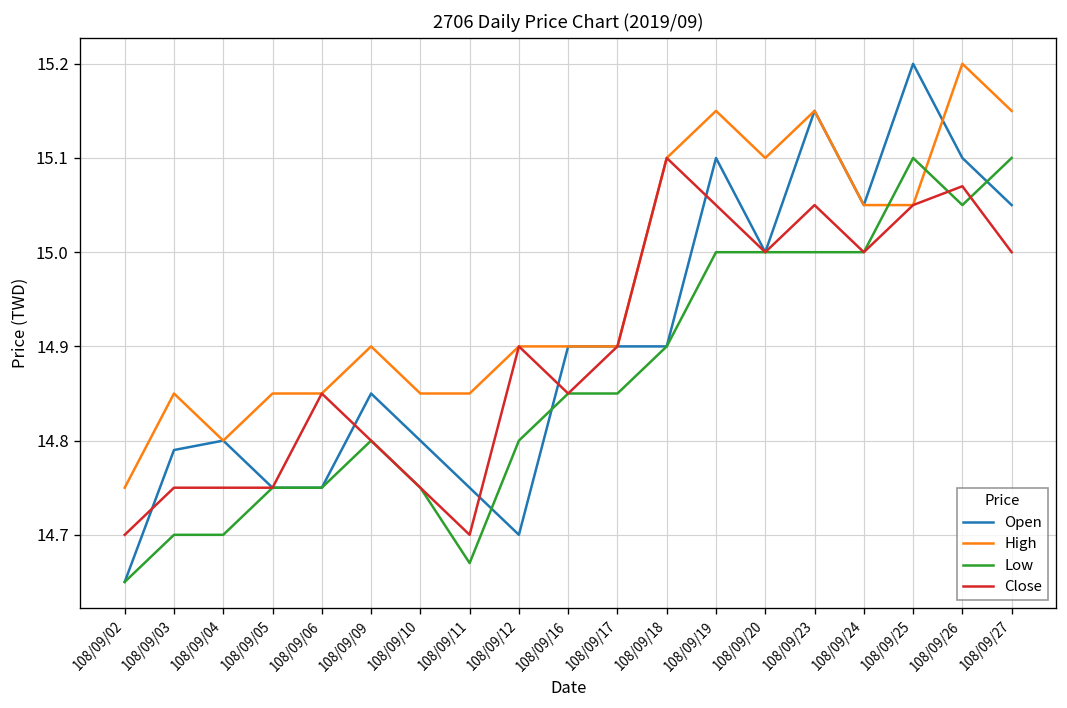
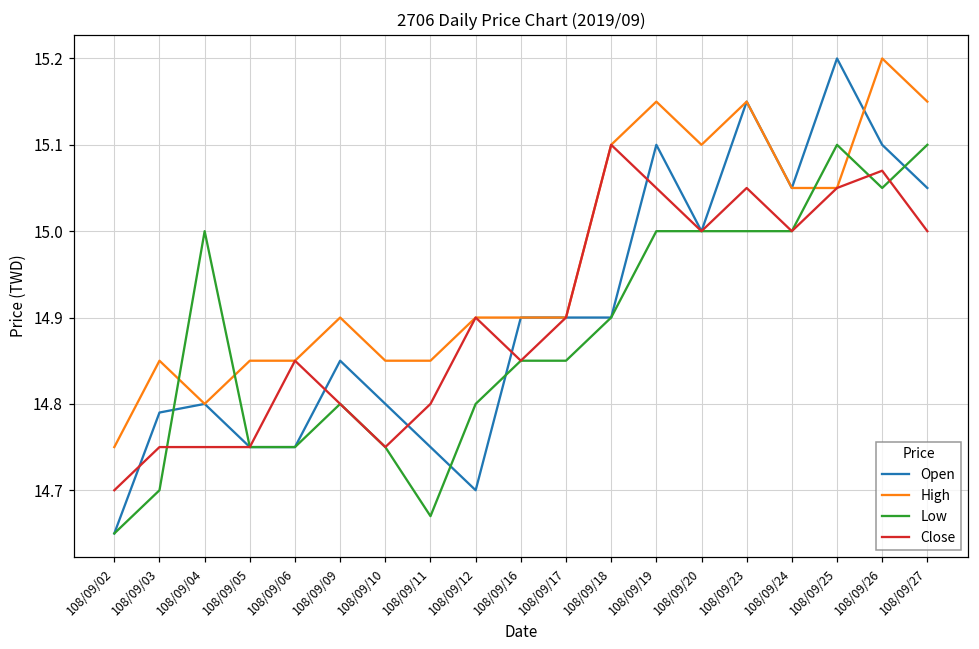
  {
    "Open": {
      "108/09/03": 14.79,
      "108/09/09": 14.85,
      "108/09/10": 14.8,
      "108/09/11": 14.75,
      "108/09/12": 14.7,
      "108/09/19": 15.1,
      "108/09/25": 15.2,
      "108/09/26": 15.1,
      "108/09/27": 15.05
    },
    "High": {
      "108/09/02": 14.75,
      "108/09/03": 14.85,
      "108/09/05": 14.85,
      "108/09/09": 14.9,
      "108/09/10": 14.85,
      "108/09/11": 14.85,
      "108/09/19": 15.15,
      "108/09/20": 15.1,
      "108/09/26": 15.2,
      "108/09/27": 15.15
    },
    "Low": {
      "108/09/03": 14.7,
-     "108/09/04": 14.7,
+     "108/09/04": 15.0,
      "108/09/11": 14.67,
      "108/09/12": 14.8,
      "108/09/17": 14.85,
      "108/09/19": 15.0,
      "108/09/23": 15.0,
      "108/09/25": 15.1,
      "108/09/26": 15.05,
      "108/09/27": 15.1
    },
    "Close": {
      "108/09/02": 14.7,
      "108/09/03": 14.75,
      "108/09/04": 14.75,
-     "108/09/11": 14.7,
+     "108/09/11": 14.8,
      "108/09/19": 15.05,
      "108/09/23": 15.05,
      "108/09/26": 15.07,
      "108/09/27": 15.0
    }
  }
